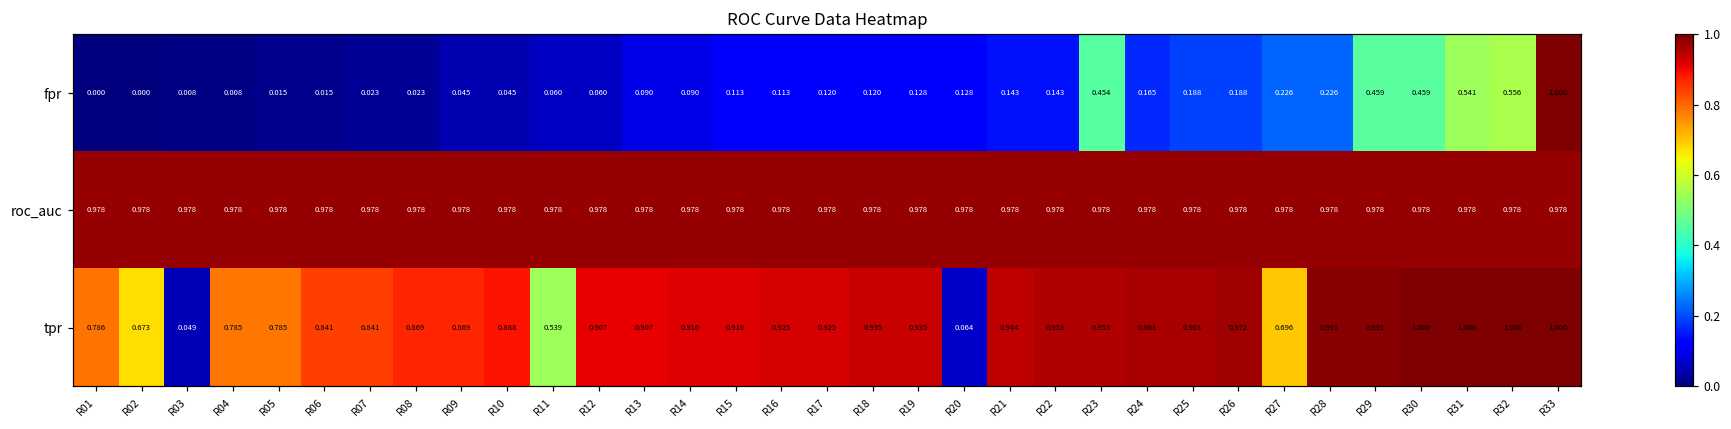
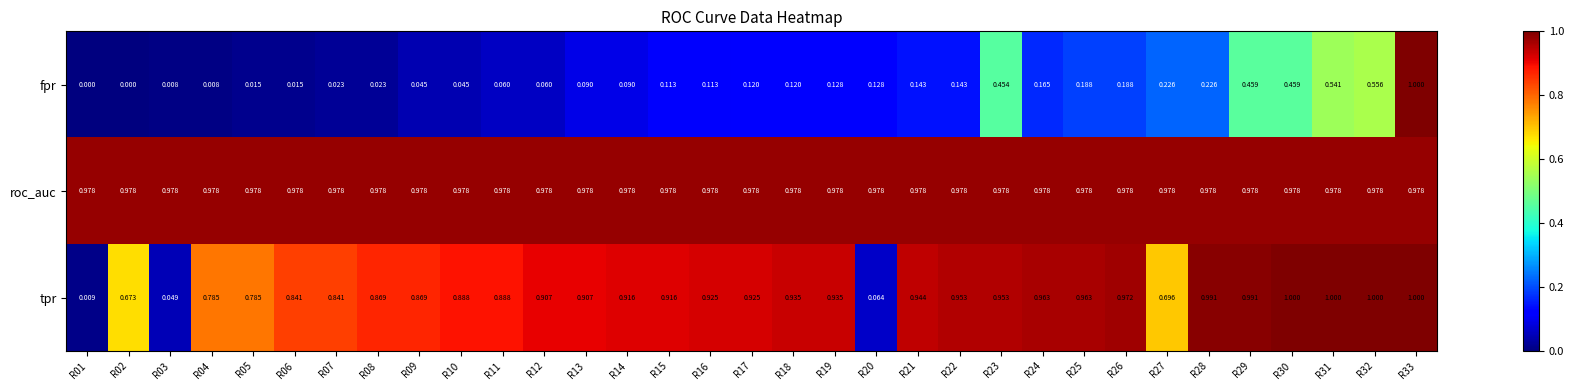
  {
    "fpr": {
      "R01": 0.000,
      "R02": 0.000,
      "R03": 0.008,
      "R04": 0.008,
      "R05": 0.015,
      "R06": 0.015,
      "R07": 0.023,
      "R08": 0.023,
      "R09": 0.045,
      "R10": 0.045,
      "R11": 0.060,
      "R12": 0.060,
      "R13": 0.090,
      "R14": 0.090,
      "R15": 0.113,
      "R16": 0.113,
      "R17": 0.120,
      "R18": 0.120,
      "R19": 0.128,
      "R20": 0.128,
      "R21": 0.143,
      "R22": 0.143,
      "R23": 0.454,
      "R24": 0.165,
      "R25": 0.188,
      "R26": 0.188,
      "R27": 0.226,
      "R28": 0.226,
      "R29": 0.459,
      "R30": 0.459,
      "R31": 0.541,
      "R32": 0.556,
      "R33": 1.000
    },
    "roc_auc": {
      "R01": 0.978,
      "R02": 0.978,
      "R03": 0.978,
      "R04": 0.978,
      "R05": 0.978,
      "R06": 0.978,
      "R07": 0.978,
      "R08": 0.978,
      "R09": 0.978,
      "R10": 0.978,
      "R11": 0.978,
      "R12": 0.978,
      "R13": 0.978,
      "R14": 0.978,
      "R15": 0.978,
      "R16": 0.978,
      "R17": 0.978,
      "R18": 0.978,
      "R19": 0.978,
      "R20": 0.978,
      "R21": 0.978,
      "R22": 0.978,
      "R23": 0.978,
      "R24": 0.978,
      "R25": 0.978,
      "R26": 0.978,
      "R27": 0.978,
      "R28": 0.978,
      "R29": 0.978,
      "R30": 0.978,
      "R31": 0.978,
      "R32": 0.978,
      "R33": 0.978
    },
    "tpr": {
-     "R01": 0.786,
+     "R01": 0.009,
      "R02": 0.673,
      "R03": 0.049,
      "R04": 0.785,
      "R05": 0.785,
      "R06": 0.841,
      "R07": 0.841,
      "R08": 0.869,
      "R09": 0.869,
      "R10": 0.888,
-     "R11": 0.539,
+     "R11": 0.888,
      "R12": 0.907,
      "R13": 0.907,
      "R14": 0.916,
      "R15": 0.916,
      "R16": 0.925,
      "R17": 0.925,
      "R18": 0.935,
      "R19": 0.935,
      "R20": 0.064,
      "R21": 0.944,
      "R22": 0.953,
      "R23": 0.953,
      "R24": 0.963,
      "R25": 0.963,
      "R26": 0.972,
      "R27": 0.696,
      "R28": 0.991,
      "R29": 0.991,
      "R30": 1.000,
      "R31": 1.000,
      "R32": 1.000,
      "R33": 1.000
    }
  }
